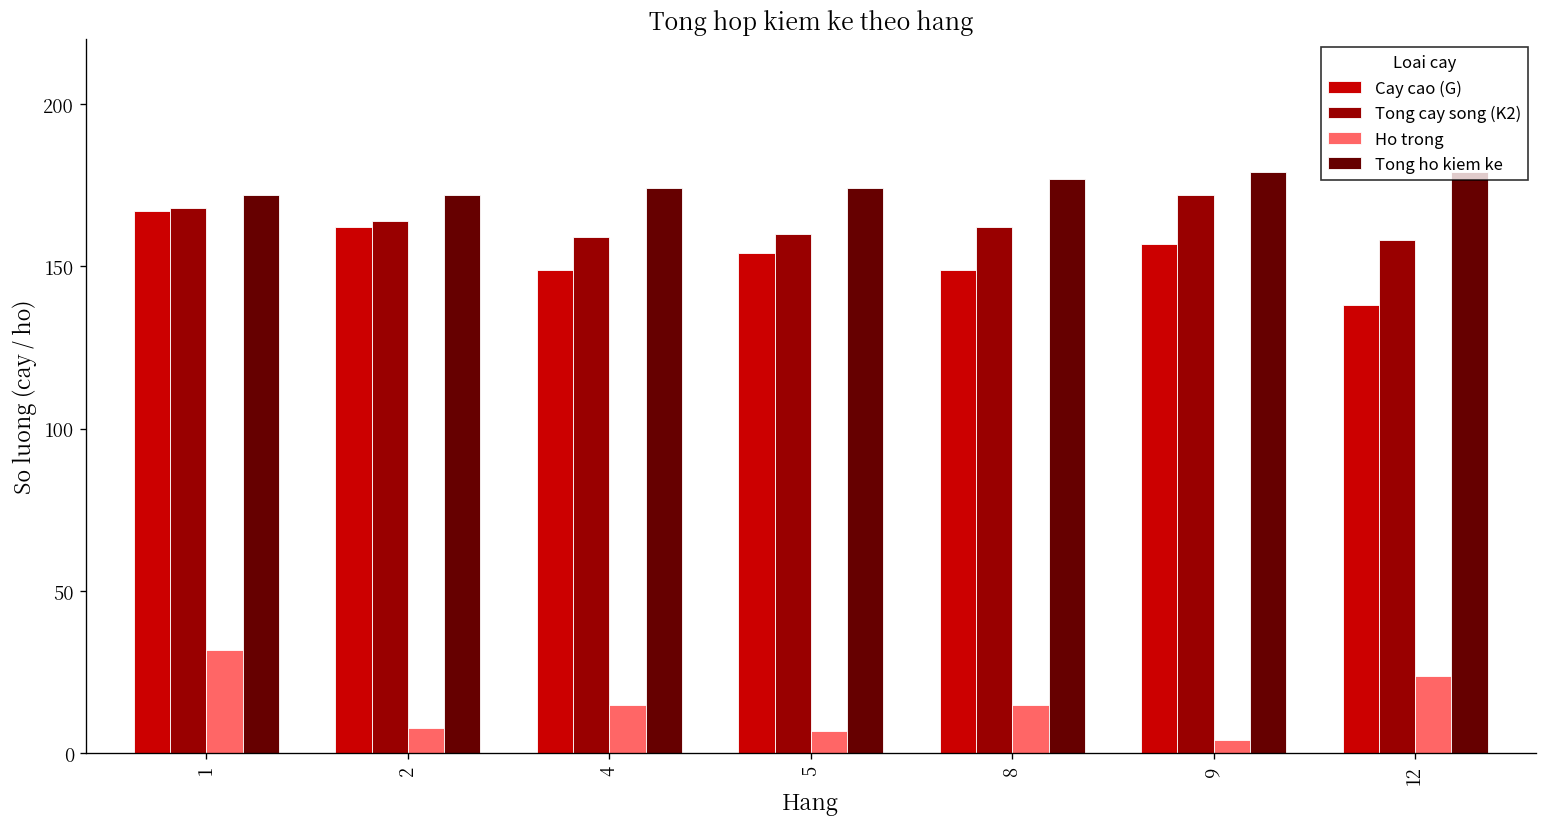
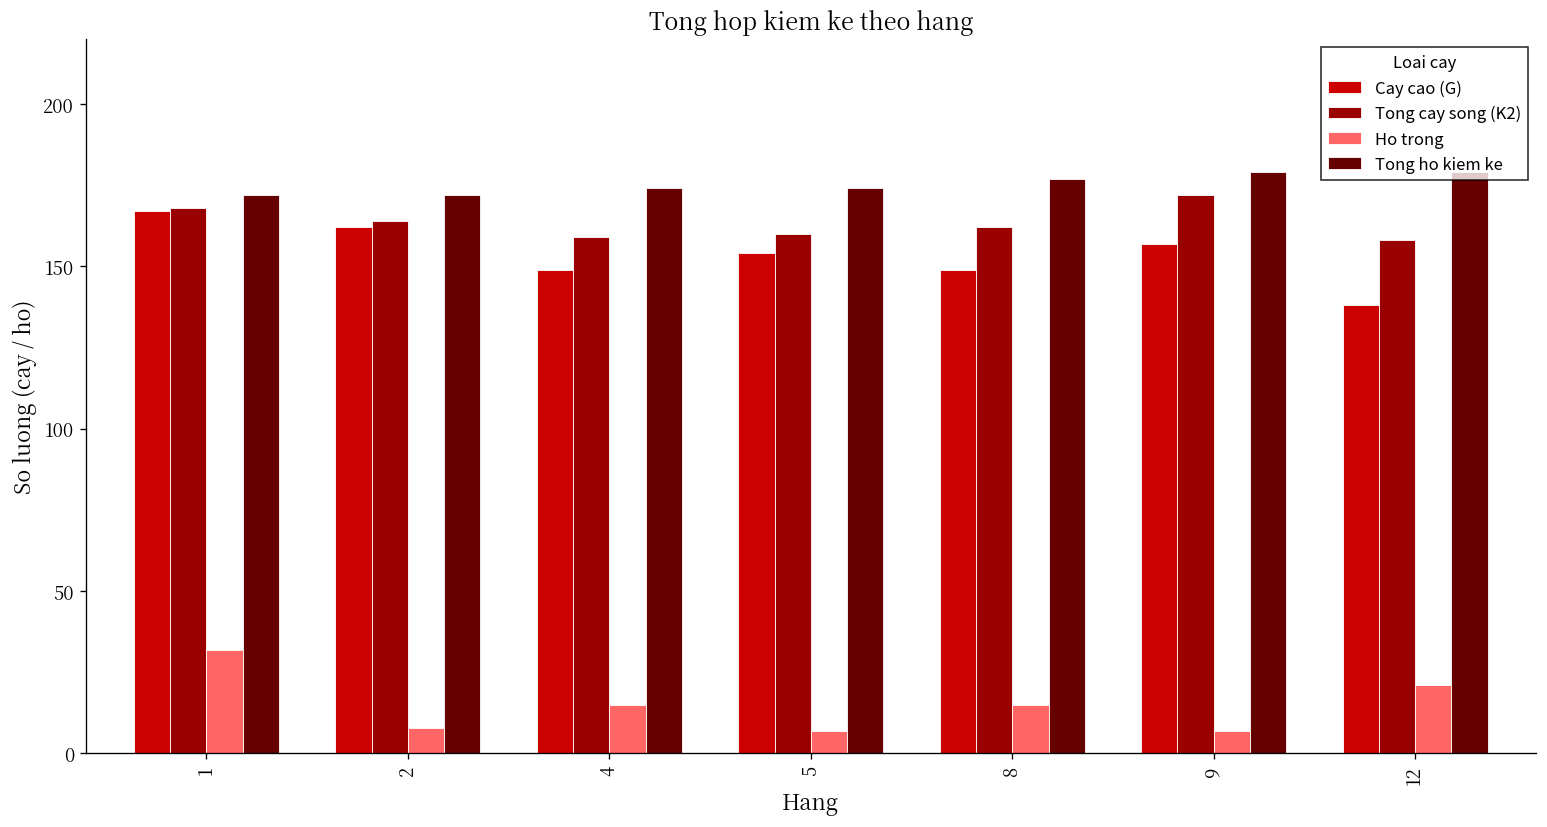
  {
    "Ho trong": {
      "1": 32,
      "2": 8,
      "4": 15,
      "5": 7,
      "8": 15,
-     "9": 4,
-     "12": 24
+     "9": 7,
+     "12": 21
    }
  }
